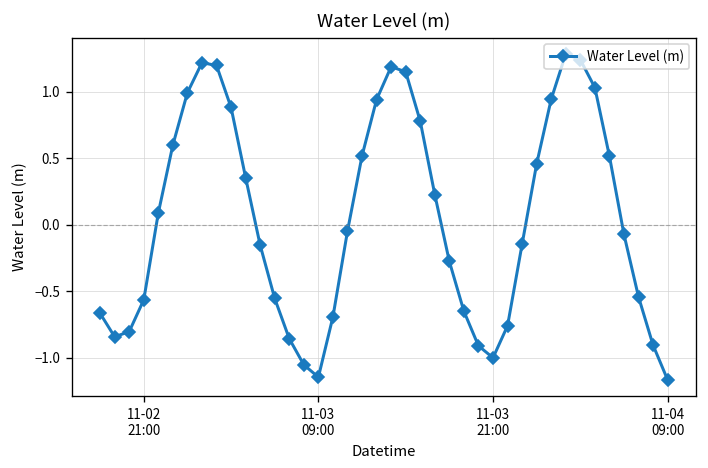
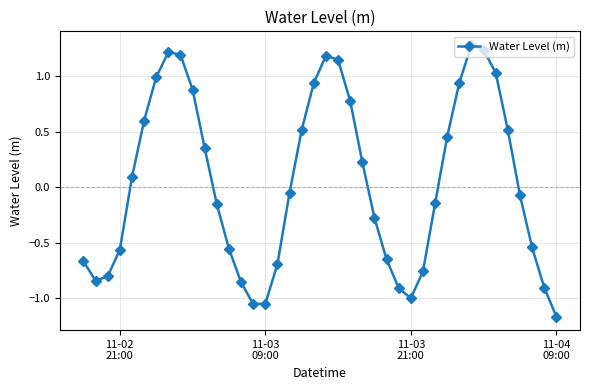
  {
    "11-02 21:00": -0.57,
-   "11-03 09:00": -1.15,
+   "11-03 09:00": -1.05,
    "11-03 21:00": -1.00,
    "11-04 09:00": -1.17
  }
